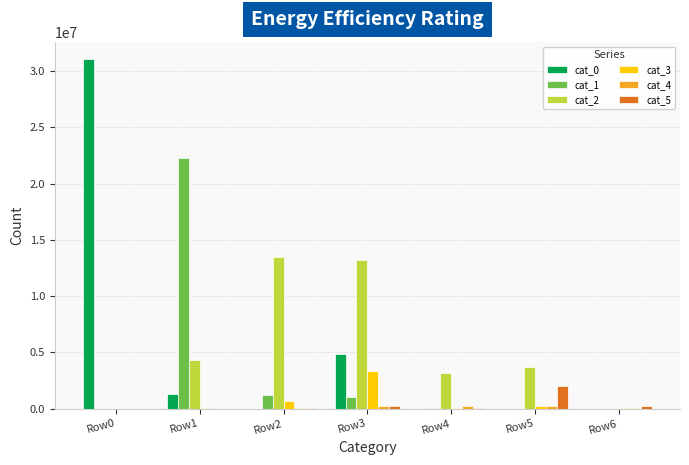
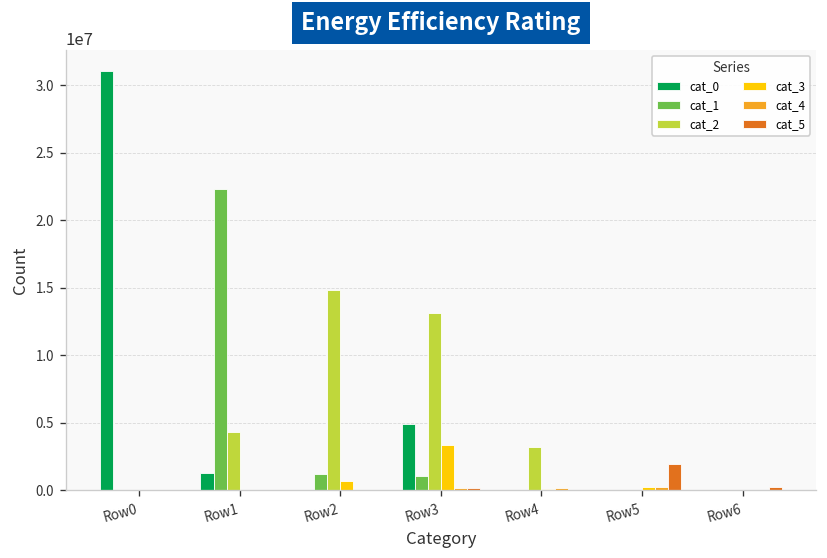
  {
    "cat_0": {
      "Row0": 31100000,
      "Row1": 1300000,
      "Row3": 4900000
    },
    "cat_1": {
      "Row0": 0,
      "Row1": 22300000,
      "Row2": 1200000,
      "Row3": 1000000
    },
    "cat_2": {
      "Row0": 0,
      "Row1": 4300000,
-     "Row2": 13500000,
+     "Row2": 14800000,
      "Row3": 13200000,
      "Row4": 3200000,
-     "Row5": 3700000
+     "Row5": 0
    }
  }
